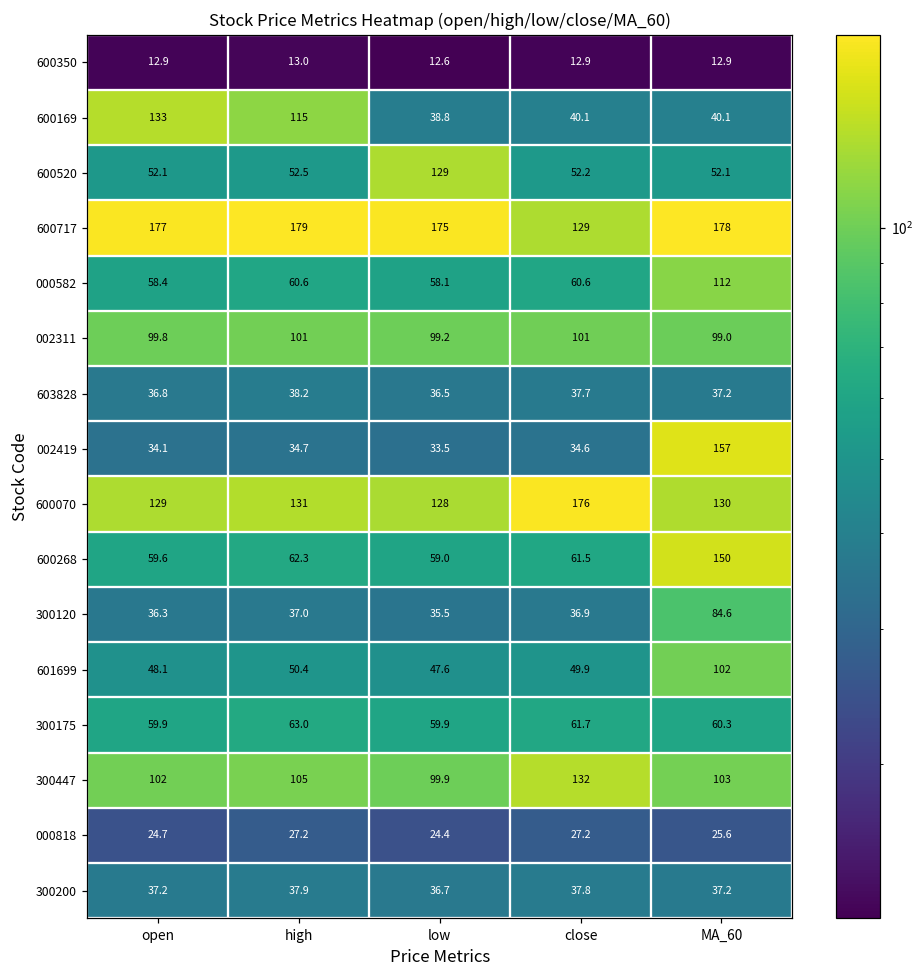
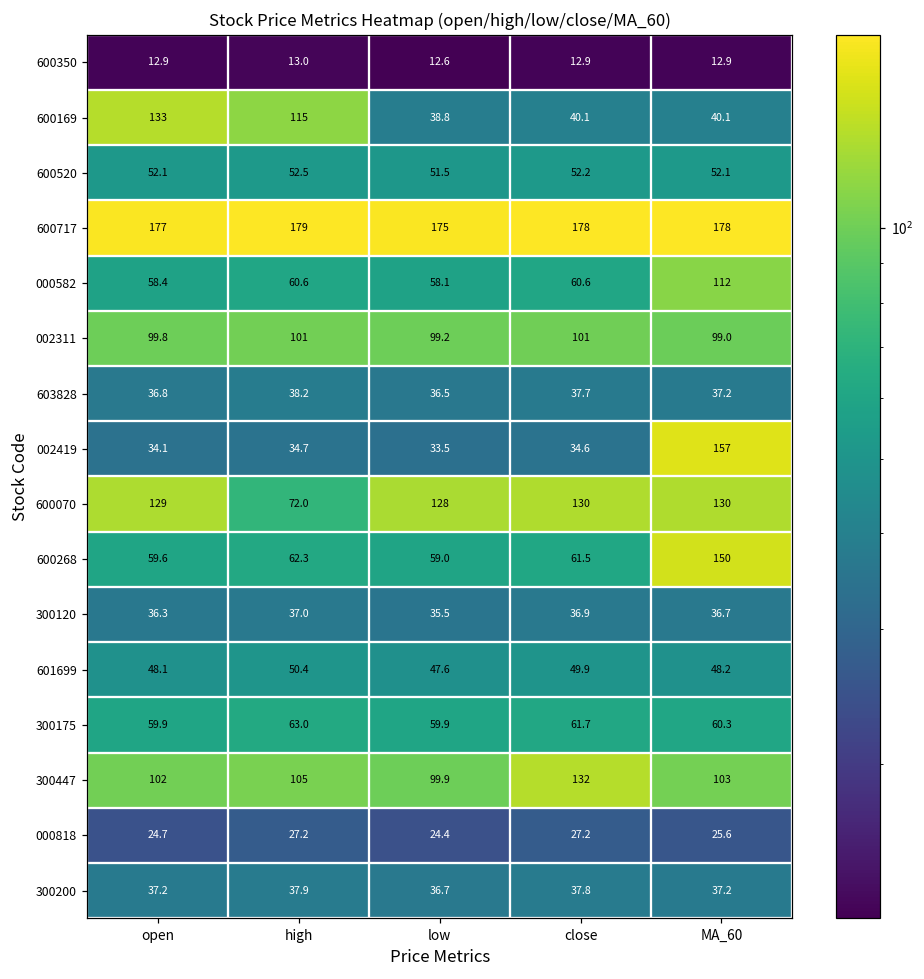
  {
    "600350": {
      "open": 12.9,
      "high": 13.0,
      "low": 12.6,
      "close": 12.9,
      "MA_60": 12.9
    },
    "600169": {
      "open": 133,
      "high": 115,
      "low": 38.8,
      "close": 40.1,
      "MA_60": 40.1
    },
    "600520": {
      "open": 52.1,
      "high": 52.5,
-     "low": 129,
+     "low": 51.5,
      "close": 52.2,
      "MA_60": 52.1
    },
    "600717": {
      "open": 177,
      "high": 179,
      "low": 175,
-     "close": 129,
+     "close": 178,
      "MA_60": 178
    },
    "000582": {
      "open": 58.4,
      "high": 60.6,
      "low": 58.1,
      "close": 60.6,
      "MA_60": 112
    },
    "002311": {
      "open": 99.8,
      "high": 101,
      "low": 99.2,
      "close": 101,
      "MA_60": 99.0
    },
    "603828": {
      "open": 36.8,
      "high": 38.2,
      "low": 36.5,
      "close": 37.7,
      "MA_60": 37.2
    },
    "002419": {
      "open": 34.1,
      "high": 34.7,
      "low": 33.5,
      "close": 34.6,
      "MA_60": 157
    },
    "600070": {
      "open": 129,
-     "high": 131,
+     "high": 72.0,
      "low": 128,
-     "close": 176,
+     "close": 130,
      "MA_60": 130
    },
    "600268": {
      "open": 59.6,
      "high": 62.3,
      "low": 59.0,
      "close": 61.5,
      "MA_60": 150
    },
    "300120": {
      "open": 36.3,
      "high": 37.0,
      "low": 35.5,
      "close": 36.9,
-     "MA_60": 84.6
+     "MA_60": 36.7
    },
    "601699": {
      "open": 48.1,
      "high": 50.4,
      "low": 47.6,
      "close": 49.9,
-     "MA_60": 102
+     "MA_60": 48.2
    },
    "300175": {
      "open": 59.9,
      "high": 63.0,
      "low": 59.9,
      "close": 61.7,
      "MA_60": 60.3
    },
    "300447": {
      "open": 102,
      "high": 105,
      "low": 99.9,
      "close": 132,
      "MA_60": 103
    },
    "000818": {
      "open": 24.7,
      "high": 27.2,
      "low": 24.4,
      "close": 27.2,
      "MA_60": 25.6
    },
    "300200": {
      "open": 37.2,
      "high": 37.9,
      "low": 36.7,
      "close": 37.8,
      "MA_60": 37.2
    }
  }
